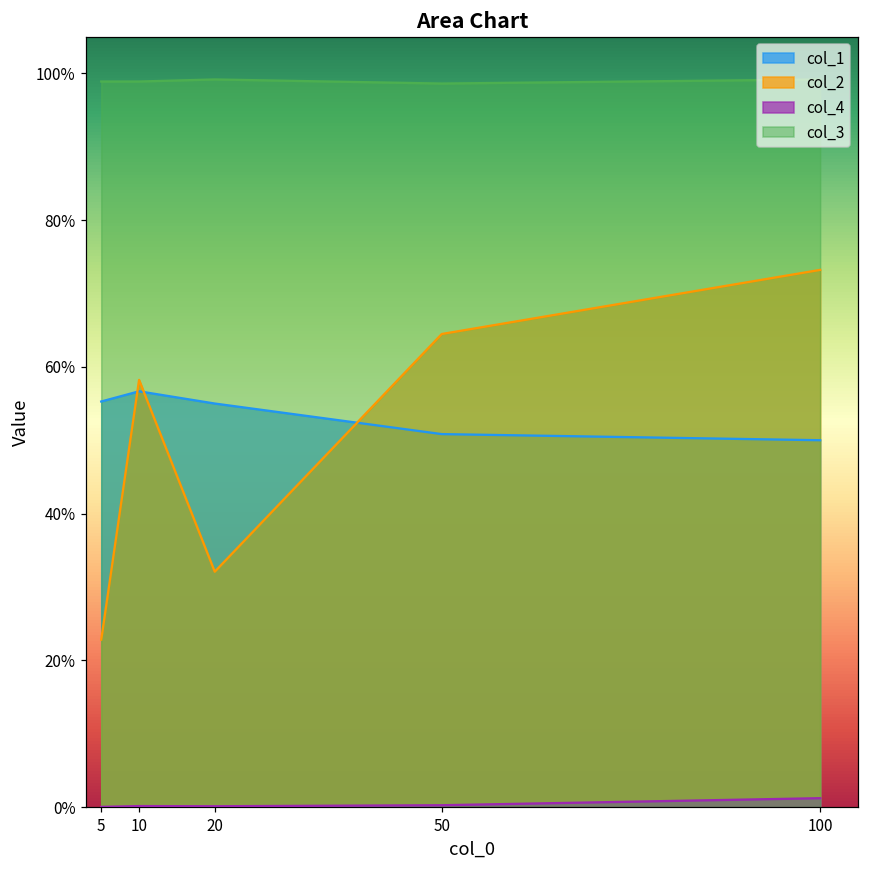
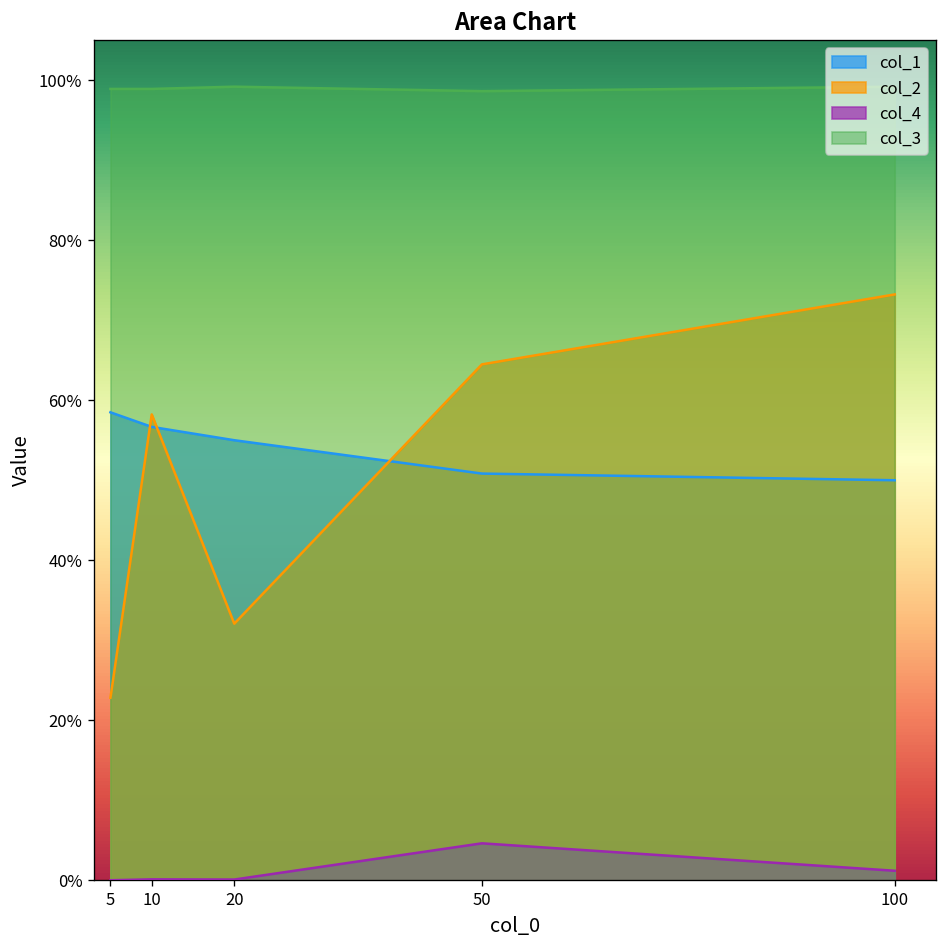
  {
    "col_1": {
-     "5": "55%",
+     "5": "58%",
      "10": "57%",
      "20": "55%",
      "50": "51%",
      "100": "50%"
    },
    "col_2": {
      "5": "23%",
      "10": "58%",
      "20": "32%",
      "50": "64%",
      "100": "73%"
    },
    "col_4": {
      "5": "0%",
      "10": "0%",
      "20": "0%",
-     "50": "0%",
+     "50": "5%",
      "100": "1%"
    },
    "col_3": {
      "5": "99%",
      "10": "99%",
      "20": "99%",
      "50": "99%"
    }
  }
